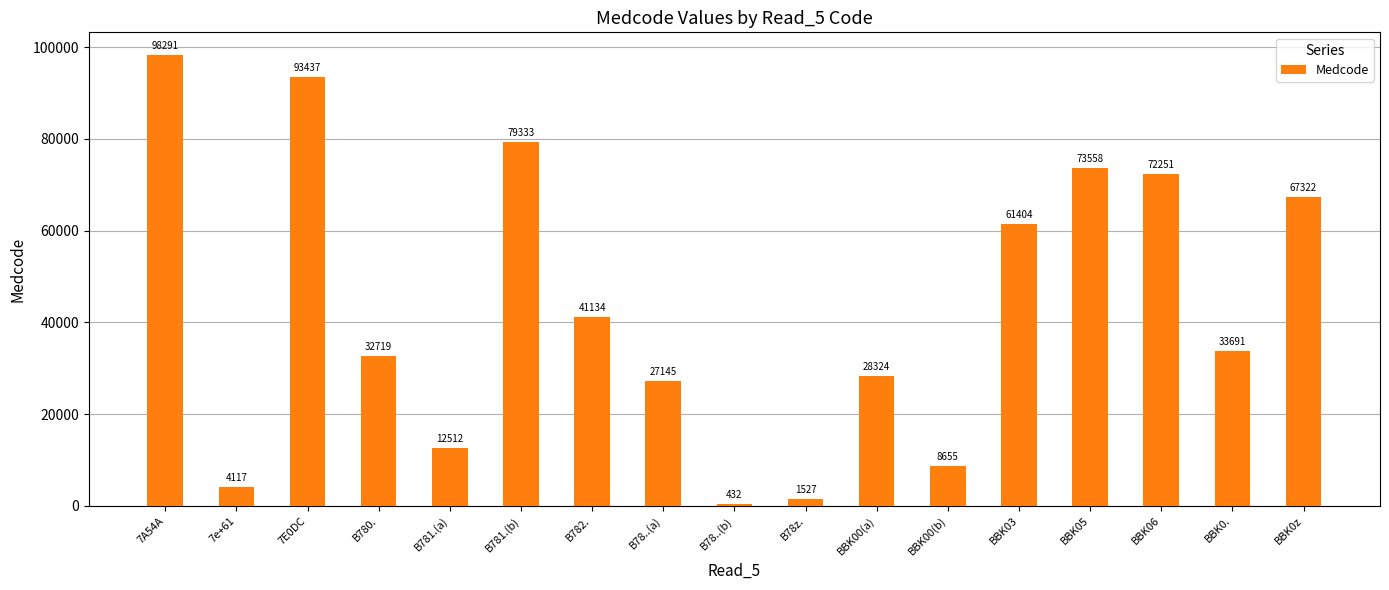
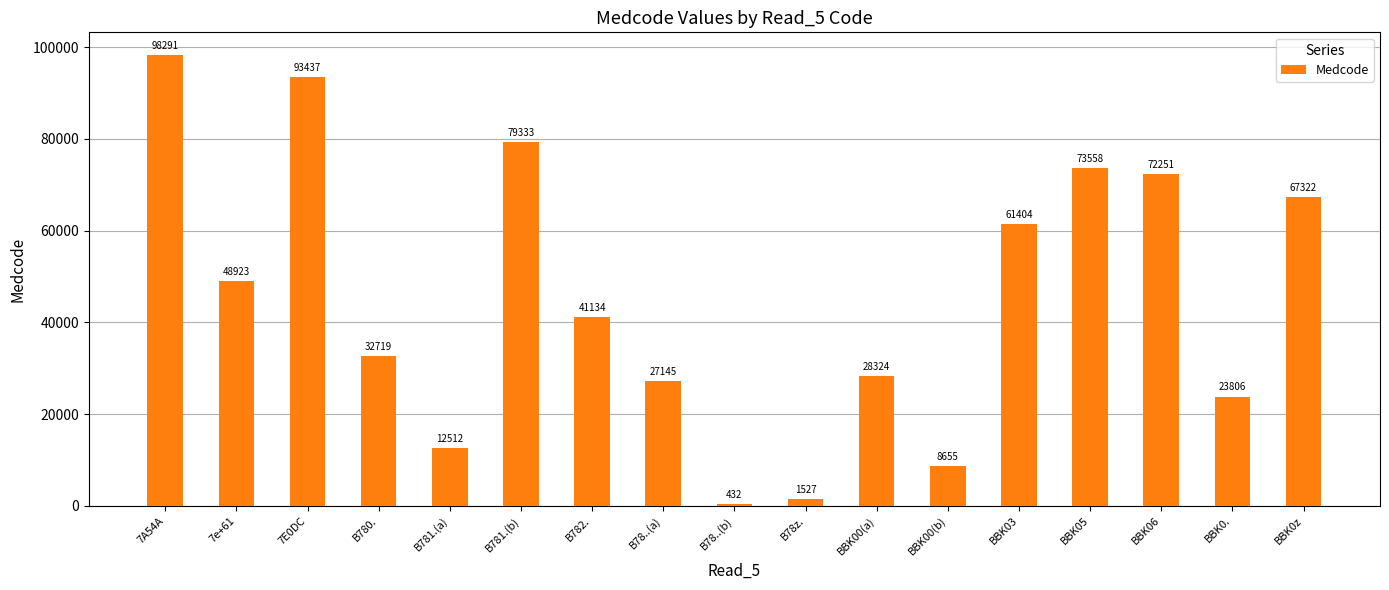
  {
    "7A54A": 98291,
-   "7e+61": 4117,
+   "7e+61": 48923,
    "7E0DC": 93437,
    "B780.": 32719,
    "B781.(a)": 12512,
    "B781.(b)": 79333,
    "B782.": 41134,
    "B78..(a)": 27145,
    "B78..(b)": 432,
    "B78z.": 1527,
    "BBK00(a)": 28324,
    "BBK00(b)": 8655,
    "BBK03": 61404,
    "BBK05": 73558,
    "BBK06": 72251,
-   "BBK0.": 33691,
+   "BBK0.": 23806,
    "BBK0z": 67322
  }
